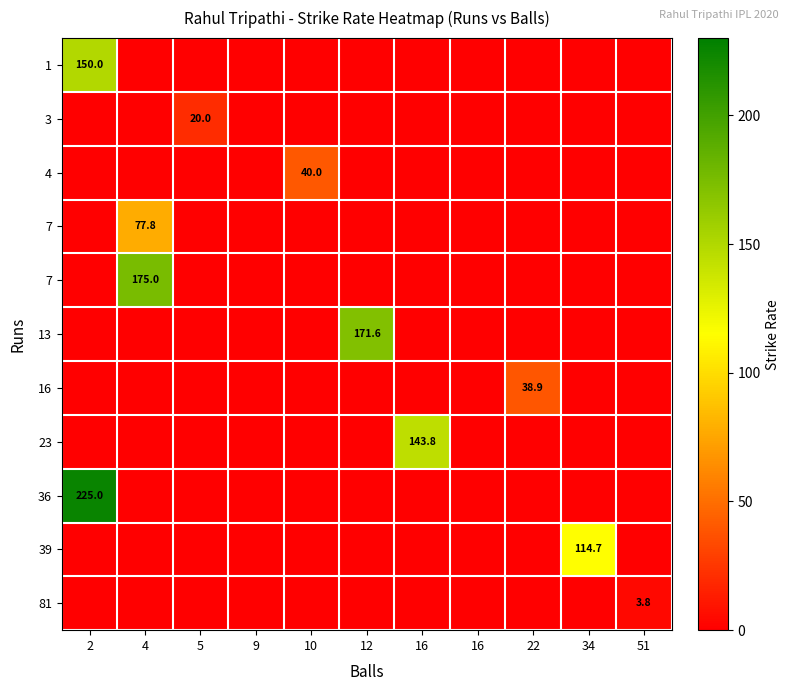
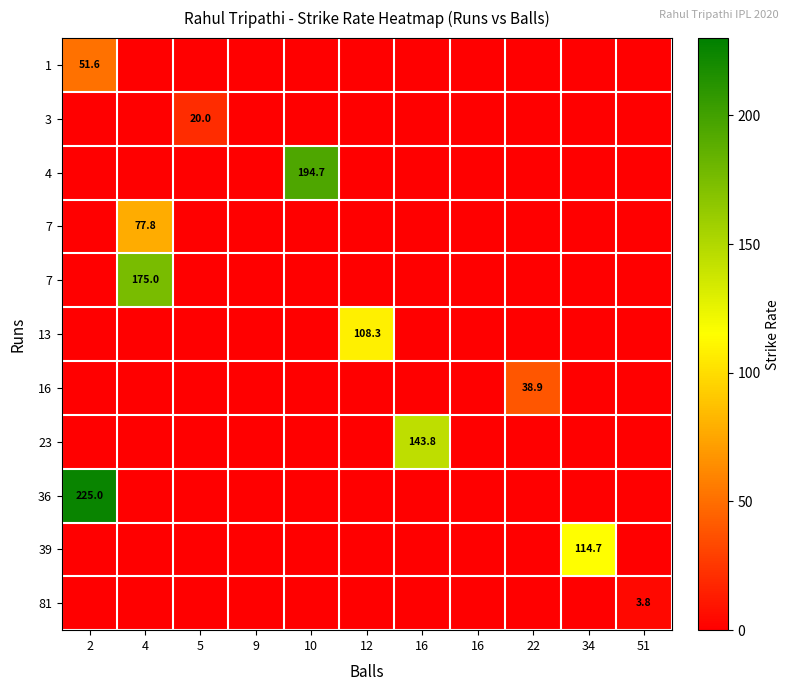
  {
    "1": {
-     "2": 150.0
+     "2": 51.6
    },
    "3": {
      "5": 20.0
    },
    "4": {
-     "10": 40.0
+     "10": 194.7
    },
    "13": {
-     "12": 171.6
+     "12": 108.3
    },
    "16": {
      "22": 38.9
    },
    "36": {
      "2": 225.0
    },
    "39": {
      "34": 114.7
    },
    "81": {
      "51": 3.8
    }
  }
